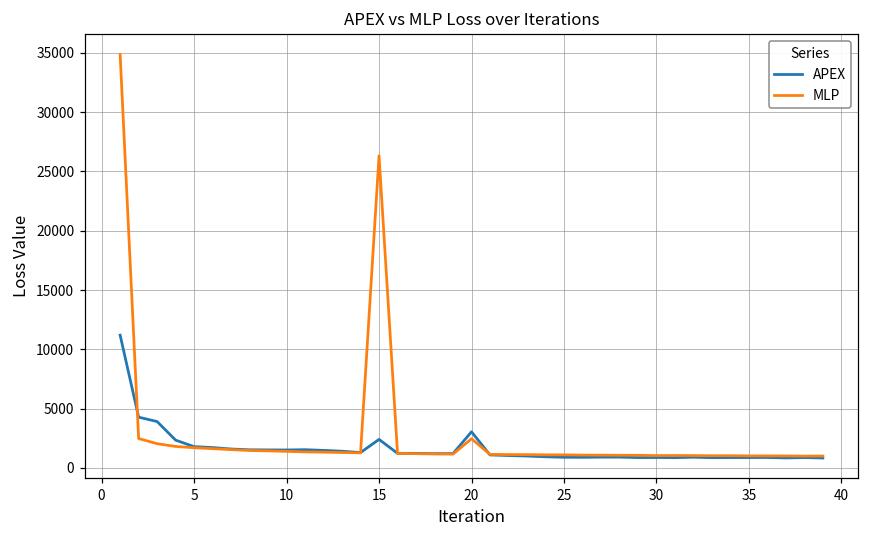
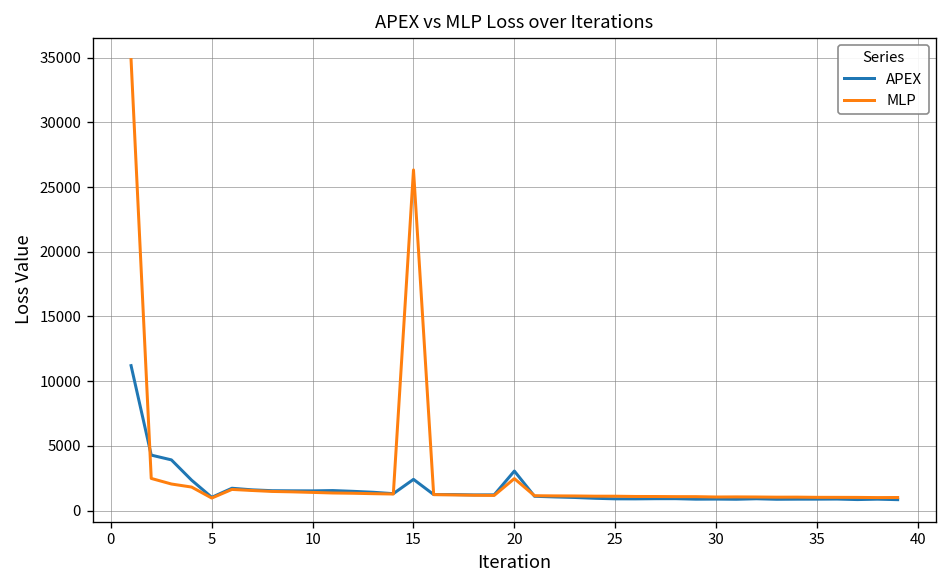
  {
    "APEX": {
-     "5": 1800,
+     "5": 1000,
      "15": 2400,
      "20": 3100
    },
    "MLP": {
-     "5": 1700,
+     "5": 1000,
      "15": 26300,
      "20": 2500
    }
  }
